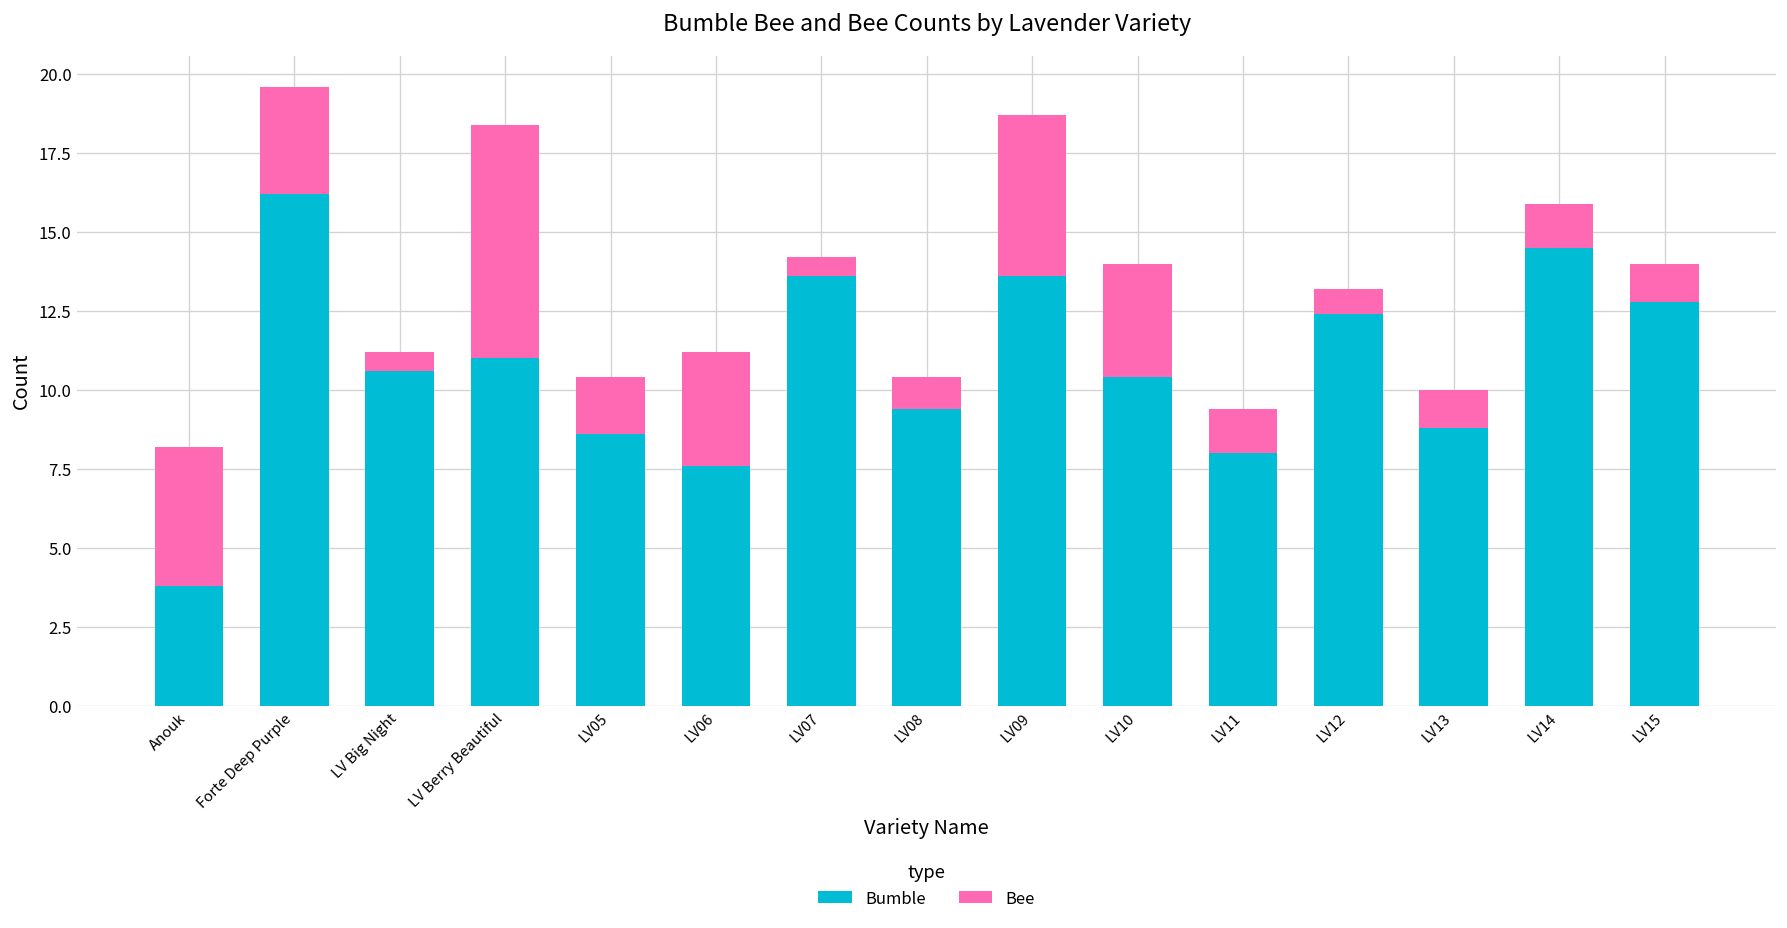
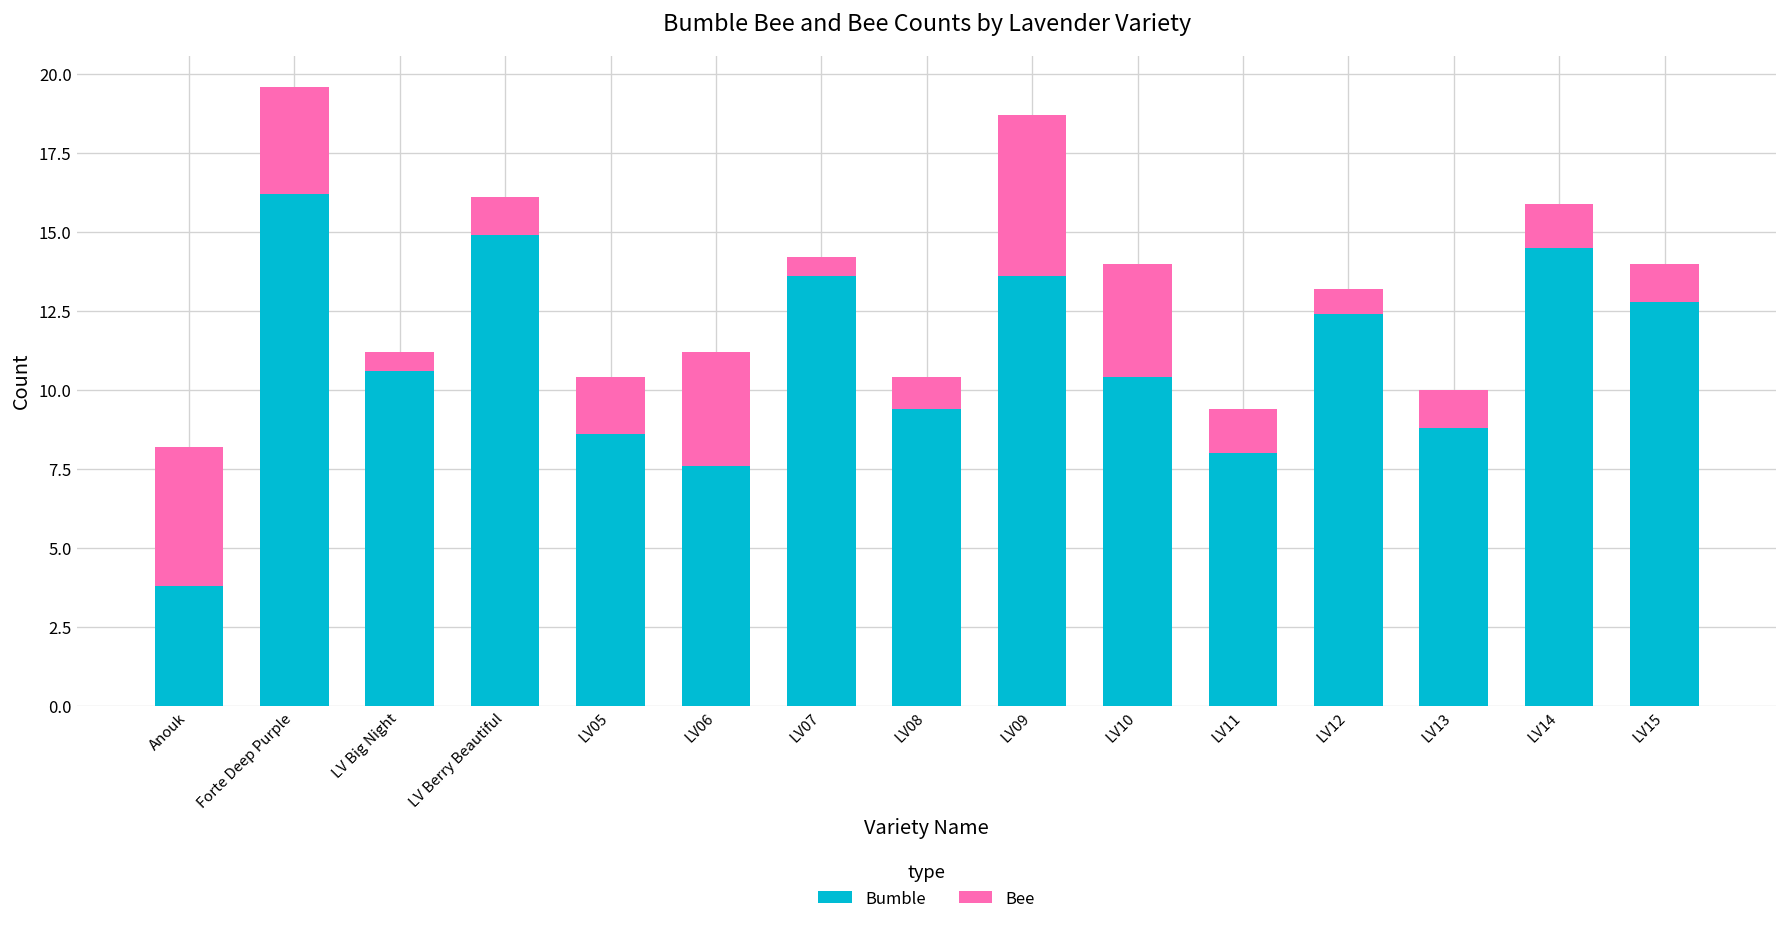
  {
    "Bumble": {
      "Anouk": 3.8,
      "Forte Deep Purple": 16.2,
      "LV Big Night": 10.6,
-     "LV Berry Beautiful": 11.0,
+     "LV Berry Beautiful": 14.9,
      "LV05": 8.6,
      "LV06": 7.6,
      "LV07": 13.6,
      "LV08": 9.4,
      "LV09": 13.6,
      "LV10": 10.4,
      "LV11": 8.0,
      "LV12": 12.4,
      "LV13": 8.8,
      "LV14": 14.5,
      "LV15": 12.8
    },
    "Bee": {
      "Anouk": 4.4,
      "Forte Deep Purple": 3.4,
      "LV Big Night": 0.6,
-     "LV Berry Beautiful": 7.4,
+     "LV Berry Beautiful": 1.2,
      "LV05": 1.8,
      "LV06": 3.6,
      "LV07": 0.6,
      "LV08": 1.0,
      "LV09": 5.1,
      "LV10": 3.6,
      "LV11": 1.4,
      "LV12": 0.8,
      "LV13": 1.2,
      "LV14": 1.4,
      "LV15": 1.2
    }
  }
